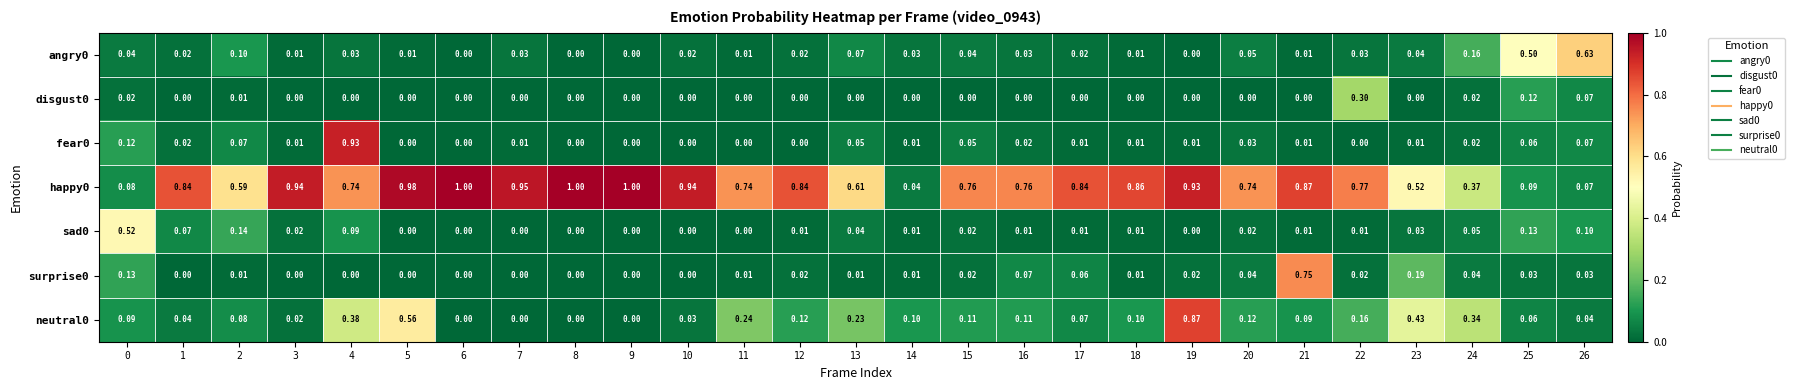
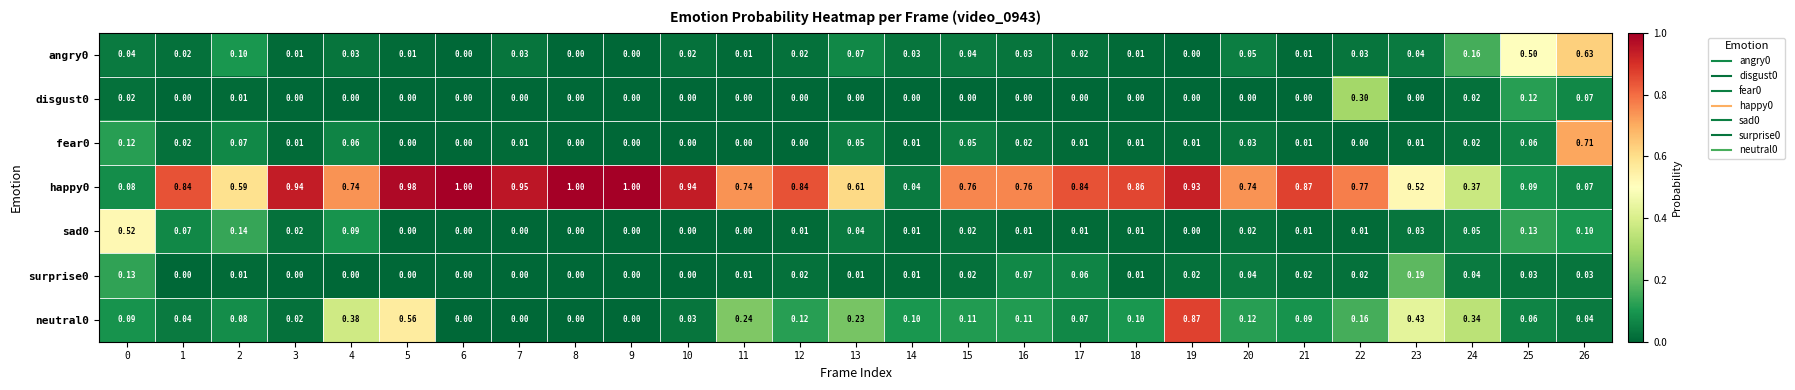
  {
    "angry0": {
      "0": 0.04,
      "1": 0.02,
      "2": 0.10,
      "3": 0.01,
      "4": 0.03,
      "5": 0.01,
      "6": 0.00,
      "7": 0.03,
      "8": 0.00,
      "9": 0.00,
      "10": 0.02,
      "11": 0.01,
      "12": 0.02,
      "13": 0.07,
      "14": 0.03,
      "15": 0.04,
      "16": 0.03,
      "17": 0.02,
      "18": 0.01,
      "19": 0.00,
      "20": 0.05,
      "21": 0.01,
      "22": 0.03,
      "23": 0.04,
      "24": 0.16,
      "25": 0.50,
      "26": 0.63
    },
    "disgust0": {
      "0": 0.02,
      "1": 0.00,
      "2": 0.01,
      "3": 0.00,
      "4": 0.00,
      "5": 0.00,
      "6": 0.00,
      "7": 0.00,
      "8": 0.00,
      "9": 0.00,
      "10": 0.00,
      "11": 0.00,
      "12": 0.00,
      "13": 0.00,
      "14": 0.00,
      "15": 0.00,
      "16": 0.00,
      "17": 0.00,
      "18": 0.00,
      "19": 0.00,
      "20": 0.00,
      "21": 0.00,
      "22": 0.30,
      "23": 0.00,
      "24": 0.02,
      "25": 0.12,
      "26": 0.07
    },
    "fear0": {
      "0": 0.12,
      "1": 0.02,
      "2": 0.07,
      "3": 0.01,
-     "4": 0.93,
+     "4": 0.06,
      "5": 0.00,
      "6": 0.00,
      "7": 0.01,
      "8": 0.00,
      "9": 0.00,
      "10": 0.00,
      "11": 0.00,
      "12": 0.00,
      "13": 0.05,
      "14": 0.01,
      "15": 0.05,
      "16": 0.02,
      "17": 0.01,
      "18": 0.01,
      "19": 0.01,
      "20": 0.03,
      "21": 0.01,
      "22": 0.00,
      "23": 0.01,
      "24": 0.02,
      "25": 0.06,
-     "26": 0.07
+     "26": 0.71
    },
    "happy0": {
      "0": 0.08,
      "1": 0.84,
      "2": 0.59,
      "3": 0.94,
      "4": 0.74,
      "5": 0.98,
      "6": 1.00,
      "7": 0.95,
      "8": 1.00,
      "9": 1.00,
      "10": 0.94,
      "11": 0.74,
      "12": 0.84,
      "13": 0.61,
      "14": 0.04,
      "15": 0.76,
      "16": 0.76,
      "17": 0.84,
      "18": 0.86,
      "19": 0.93,
      "20": 0.74,
      "21": 0.87,
      "22": 0.77,
      "23": 0.52,
      "24": 0.37,
      "25": 0.09,
      "26": 0.07
    },
    "sad0": {
      "0": 0.52,
      "1": 0.07,
      "2": 0.14,
      "3": 0.02,
      "4": 0.09,
      "5": 0.00,
      "6": 0.00,
      "7": 0.00,
      "8": 0.00,
      "9": 0.00,
      "10": 0.00,
      "11": 0.00,
      "12": 0.01,
      "13": 0.04,
      "14": 0.01,
      "15": 0.02,
      "16": 0.01,
      "17": 0.01,
      "18": 0.01,
      "19": 0.00,
      "20": 0.02,
      "21": 0.01,
      "22": 0.01,
      "23": 0.03,
      "24": 0.05,
      "25": 0.13,
      "26": 0.10
    },
    "surprise0": {
      "0": 0.13,
      "1": 0.00,
      "2": 0.01,
      "3": 0.00,
      "4": 0.00,
      "5": 0.00,
      "6": 0.00,
      "7": 0.00,
      "8": 0.00,
      "9": 0.00,
      "10": 0.00,
      "11": 0.01,
      "12": 0.02,
      "13": 0.01,
      "14": 0.01,
      "15": 0.02,
      "16": 0.07,
      "17": 0.06,
      "18": 0.01,
      "19": 0.02,
      "20": 0.04,
-     "21": 0.75,
+     "21": 0.02,
      "22": 0.02,
      "23": 0.19,
      "24": 0.04,
      "25": 0.03,
      "26": 0.03
    },
    "neutral0": {
      "0": 0.09,
      "1": 0.04,
      "2": 0.08,
      "3": 0.02,
      "4": 0.38,
      "5": 0.56,
      "6": 0.00,
      "7": 0.00,
      "8": 0.00,
      "9": 0.00,
      "10": 0.03,
      "11": 0.24,
      "12": 0.12,
      "13": 0.23,
      "14": 0.10,
      "15": 0.11,
      "16": 0.11,
      "17": 0.07,
      "18": 0.10,
      "19": 0.87,
      "20": 0.12,
      "21": 0.09,
      "22": 0.16,
      "23": 0.43,
      "24": 0.34,
      "25": 0.06,
      "26": 0.04
    }
  }
